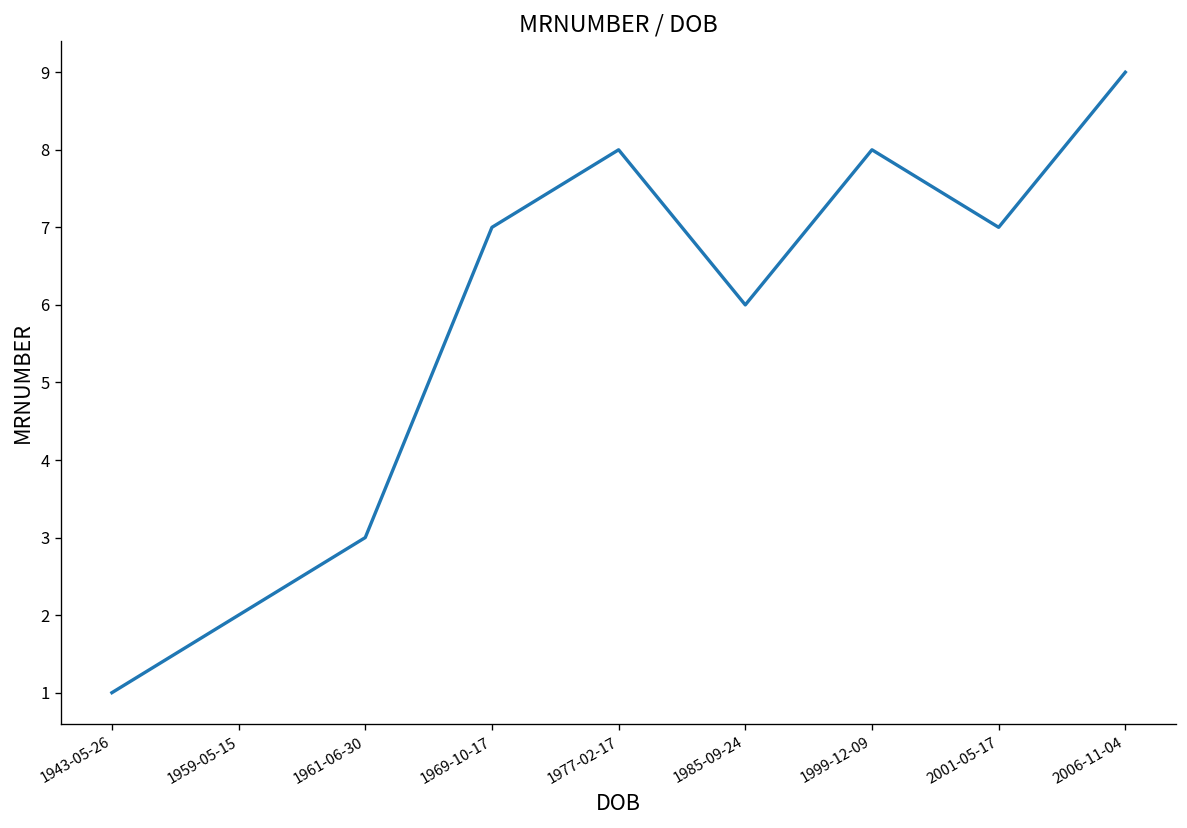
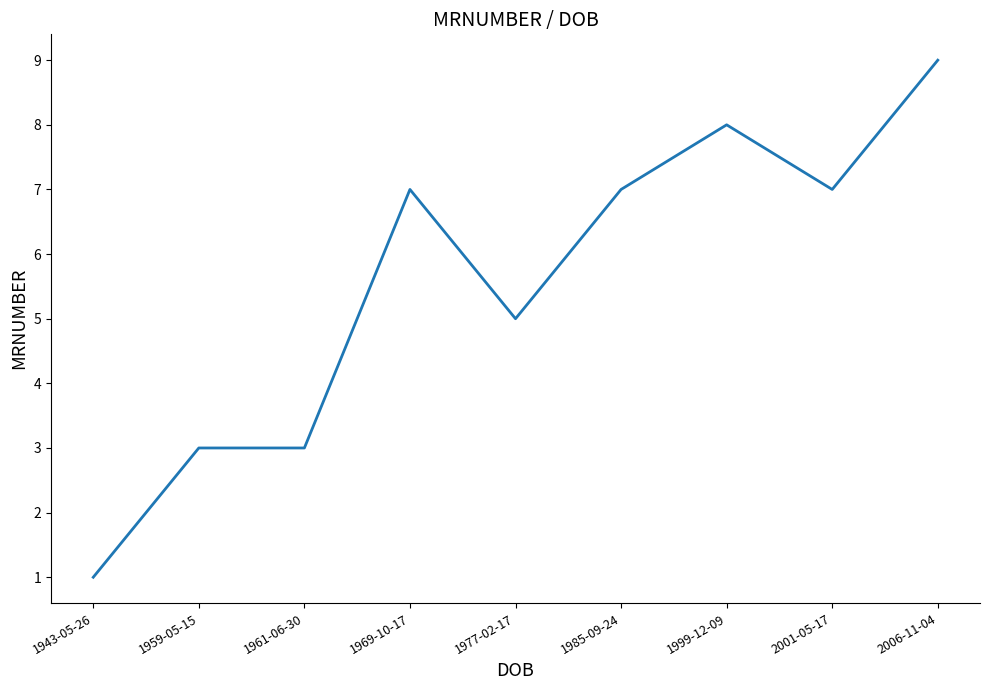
  {
    "1943-05-26": 1,
-   "1959-05-15": 2,
+   "1959-05-15": 3,
    "1961-06-30": 3,
    "1969-10-17": 7,
-   "1977-02-17": 8,
-   "1985-09-24": 6,
+   "1977-02-17": 5,
+   "1985-09-24": 7,
    "1999-12-09": 8,
    "2001-05-17": 7,
    "2006-11-04": 9
  }
